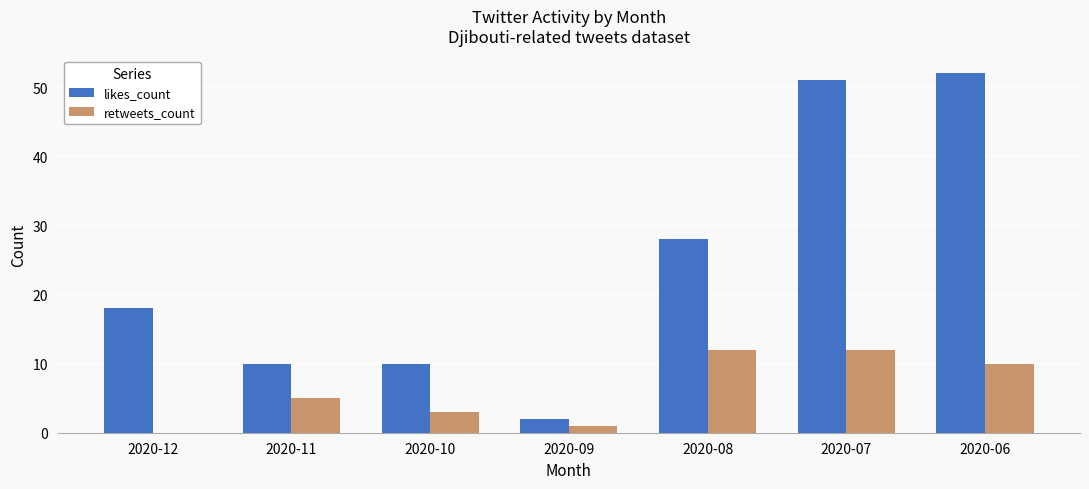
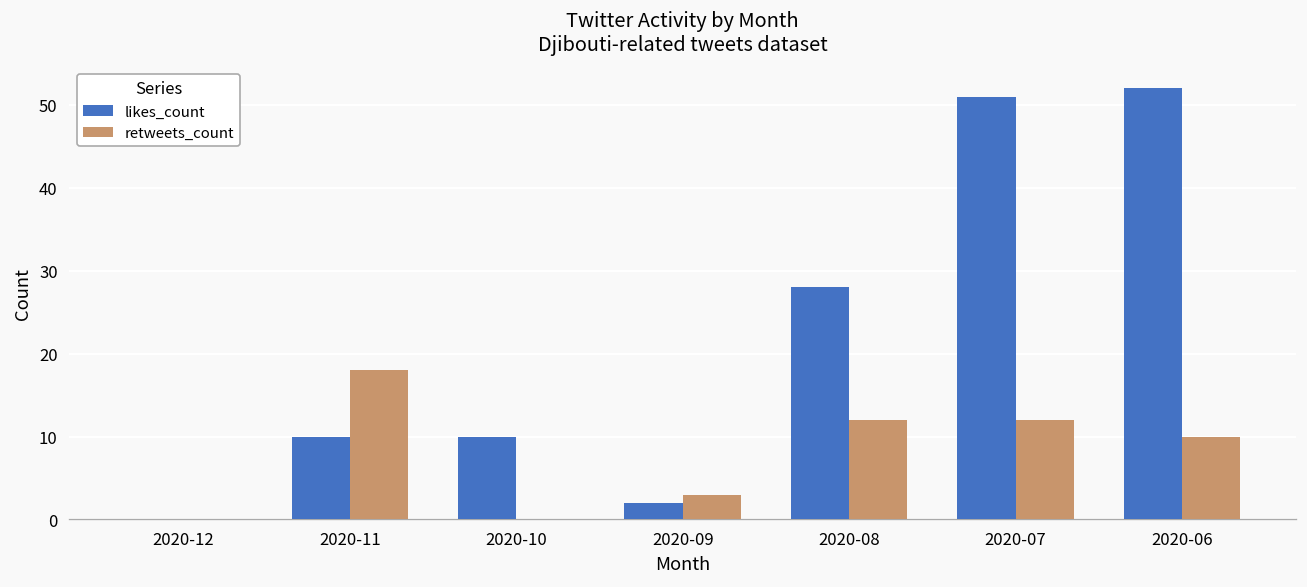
  {
    "likes_count": {
-     "2020-12": 18,
+     "2020-12": 0,
      "2020-11": 10,
      "2020-10": 10,
      "2020-09": 2,
      "2020-08": 28,
      "2020-07": 51,
      "2020-06": 52
    },
    "retweets_count": {
      "2020-12": 0,
-     "2020-11": 5,
-     "2020-10": 3,
-     "2020-09": 1,
+     "2020-11": 18,
+     "2020-10": 0,
+     "2020-09": 3,
      "2020-08": 12,
      "2020-07": 12,
      "2020-06": 10
    }
  }
